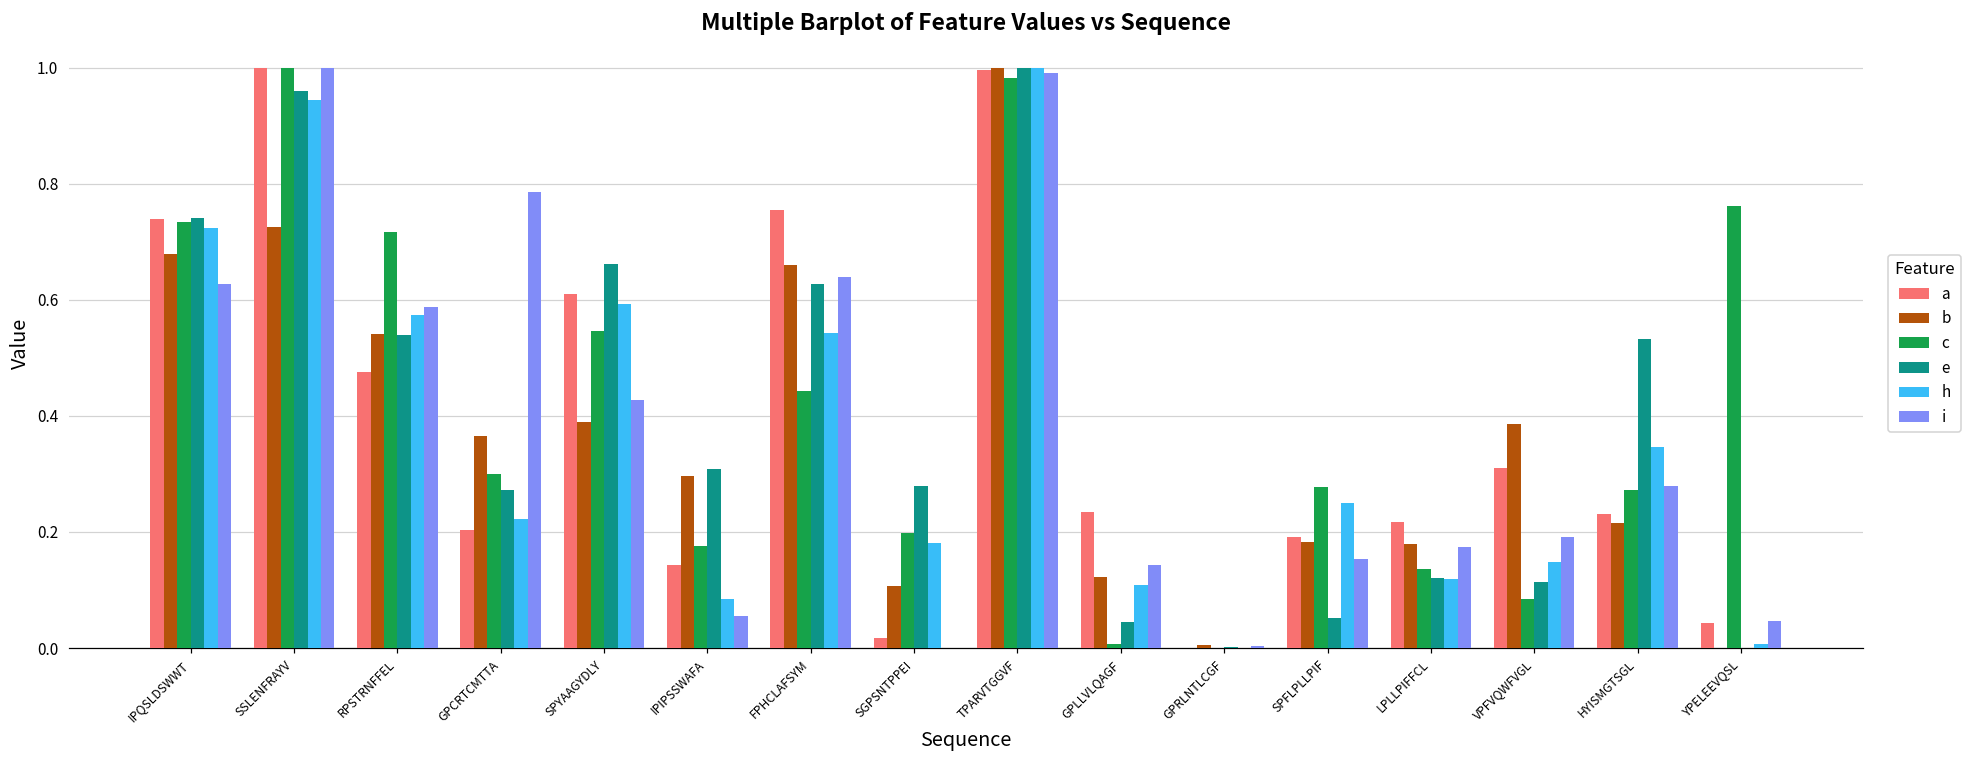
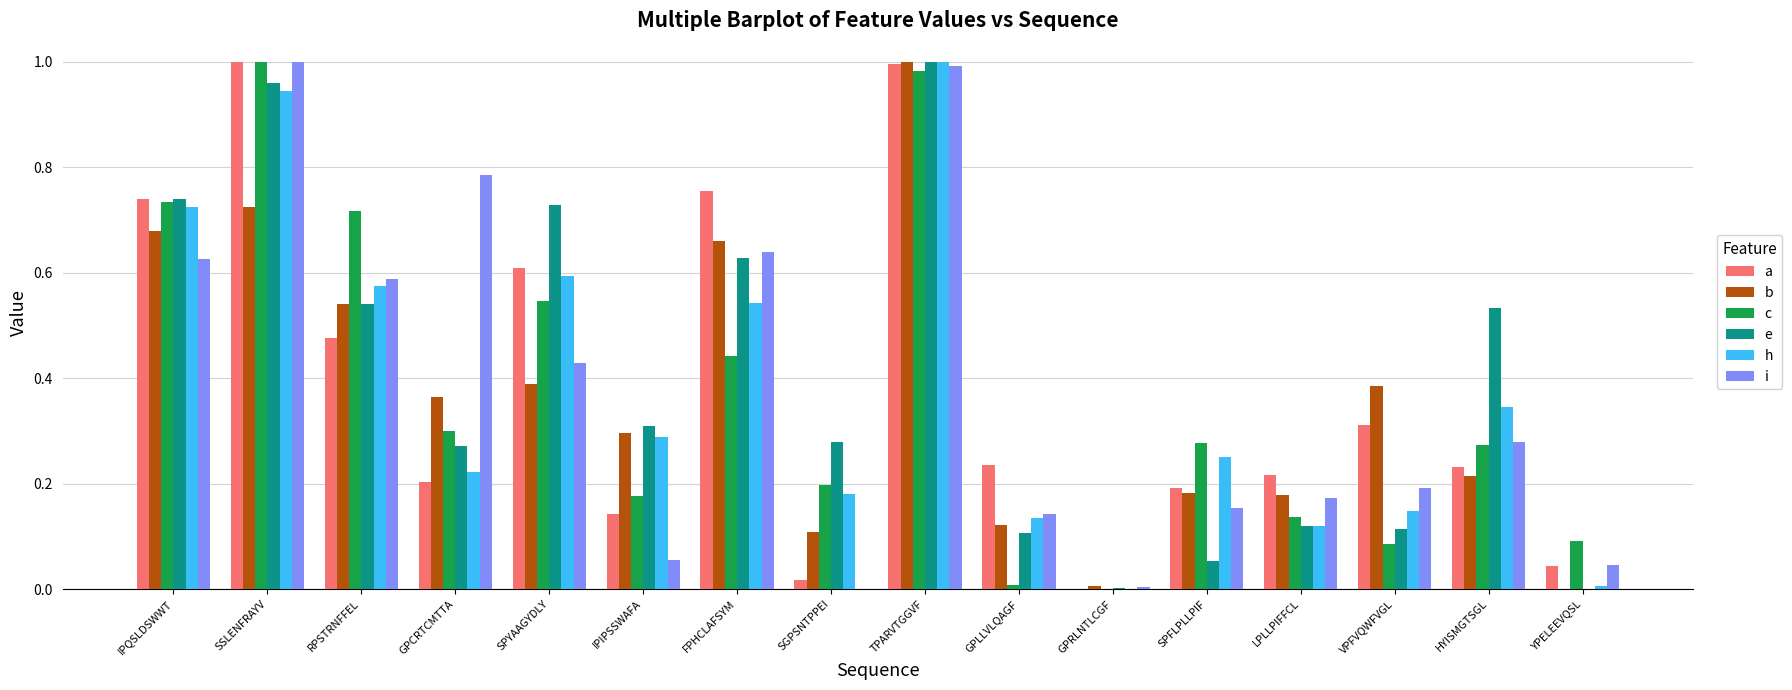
  {
    "a": {
      "IPQSLDSWWT": 0.74,
      "SSLENFRAYV": 1.00,
      "RPSTRNFFEL": 0.48,
      "GPCRTCMTTA": 0.20,
      "SPYAAGYDLY": 0.61,
      "IPIPSSWAFA": 0.14,
      "FPHCLAFSYM": 0.75,
      "SGPSNTPPEI": 0.02,
      "TPARVTGGVF": 1.00,
      "GPLLVLQAGF": 0.23,
      "GPRLNTLCGF": 0.00,
      "SPFLPLLPIF": 0.19,
      "LPLLPIFFCL": 0.22,
      "VPFVQWFVGL": 0.31,
      "HYISMGTSGL": 0.23,
      "YPELEEVQSL": 0.04
    },
    "b": {
      "IPQSLDSWWT": 0.68,
      "SSLENFRAYV": 0.72,
      "RPSTRNFFEL": 0.54,
      "GPCRTCMTTA": 0.37,
      "SPYAAGYDLY": 0.39,
      "IPIPSSWAFA": 0.30,
      "FPHCLAFSYM": 0.66,
      "SGPSNTPPEI": 0.11,
      "TPARVTGGVF": 1.00,
      "GPLLVLQAGF": 0.12,
      "GPRLNTLCGF": 0.01,
      "SPFLPLLPIF": 0.18,
      "LPLLPIFFCL": 0.18,
      "VPFVQWFVGL": 0.39,
      "HYISMGTSGL": 0.22,
      "YPELEEVQSL": 0.00
    },
    "c": {
      "IPQSLDSWWT": 0.73,
      "SSLENFRAYV": 1.00,
      "RPSTRNFFEL": 0.72,
      "GPCRTCMTTA": 0.30,
      "SPYAAGYDLY": 0.55,
      "IPIPSSWAFA": 0.18,
      "FPHCLAFSYM": 0.44,
      "SGPSNTPPEI": 0.20,
      "TPARVTGGVF": 0.98,
      "GPLLVLQAGF": 0.01,
      "GPRLNTLCGF": 0.00,
      "SPFLPLLPIF": 0.28,
      "LPLLPIFFCL": 0.14,
      "VPFVQWFVGL": 0.08,
      "HYISMGTSGL": 0.27,
-     "YPELEEVQSL": 0.76
+     "YPELEEVQSL": 0.09
    },
    "e": {
      "IPQSLDSWWT": 0.74,
      "SSLENFRAYV": 0.96,
      "RPSTRNFFEL": 0.54,
      "GPCRTCMTTA": 0.27,
-     "SPYAAGYDLY": 0.66,
+     "SPYAAGYDLY": 0.73,
      "IPIPSSWAFA": 0.31,
      "FPHCLAFSYM": 0.63,
      "SGPSNTPPEI": 0.28,
      "TPARVTGGVF": 1.00,
-     "GPLLVLQAGF": 0.05,
+     "GPLLVLQAGF": 0.11,
      "SPFLPLLPIF": 0.05,
      "LPLLPIFFCL": 0.12,
      "VPFVQWFVGL": 0.11,
      "HYISMGTSGL": 0.53,
      "YPELEEVQSL": 0.00
    },
    "h": {
      "IPQSLDSWWT": 0.72,
      "SSLENFRAYV": 0.94,
      "RPSTRNFFEL": 0.57,
      "GPCRTCMTTA": 0.22,
      "SPYAAGYDLY": 0.59,
-     "IPIPSSWAFA": 0.08,
+     "IPIPSSWAFA": 0.29,
      "FPHCLAFSYM": 0.54,
      "SGPSNTPPEI": 0.18,
      "TPARVTGGVF": 1.00,
-     "GPLLVLQAGF": 0.11,
+     "GPLLVLQAGF": 0.13,
      "GPRLNTLCGF": 0.00,
      "SPFLPLLPIF": 0.25,
      "LPLLPIFFCL": 0.12,
      "VPFVQWFVGL": 0.15,
      "HYISMGTSGL": 0.35,
      "YPELEEVQSL": 0.01
    },
    "i": {
      "IPQSLDSWWT": 0.63,
      "SSLENFRAYV": 1.00,
      "RPSTRNFFEL": 0.59,
      "GPCRTCMTTA": 0.79,
      "SPYAAGYDLY": 0.43,
      "IPIPSSWAFA": 0.05,
      "FPHCLAFSYM": 0.64,
      "SGPSNTPPEI": 0.00,
      "TPARVTGGVF": 0.99,
      "GPLLVLQAGF": 0.14,
      "SPFLPLLPIF": 0.15,
      "LPLLPIFFCL": 0.17,
      "VPFVQWFVGL": 0.19,
      "HYISMGTSGL": 0.28,
      "YPELEEVQSL": 0.05
    }
  }
